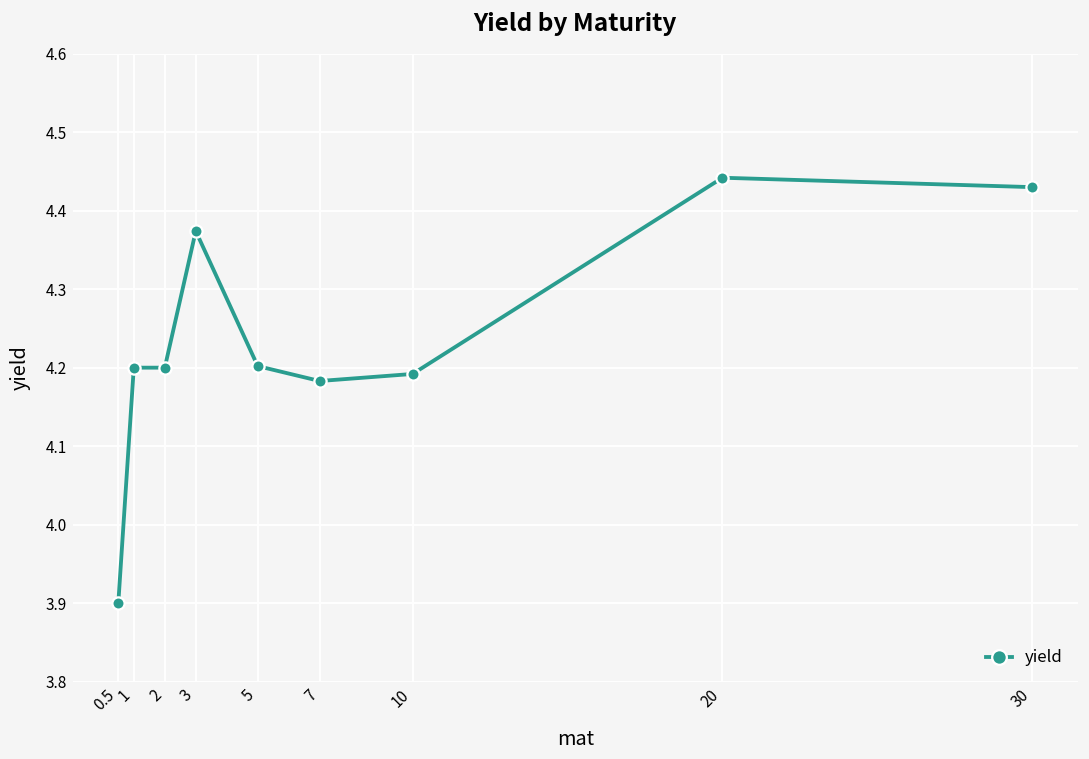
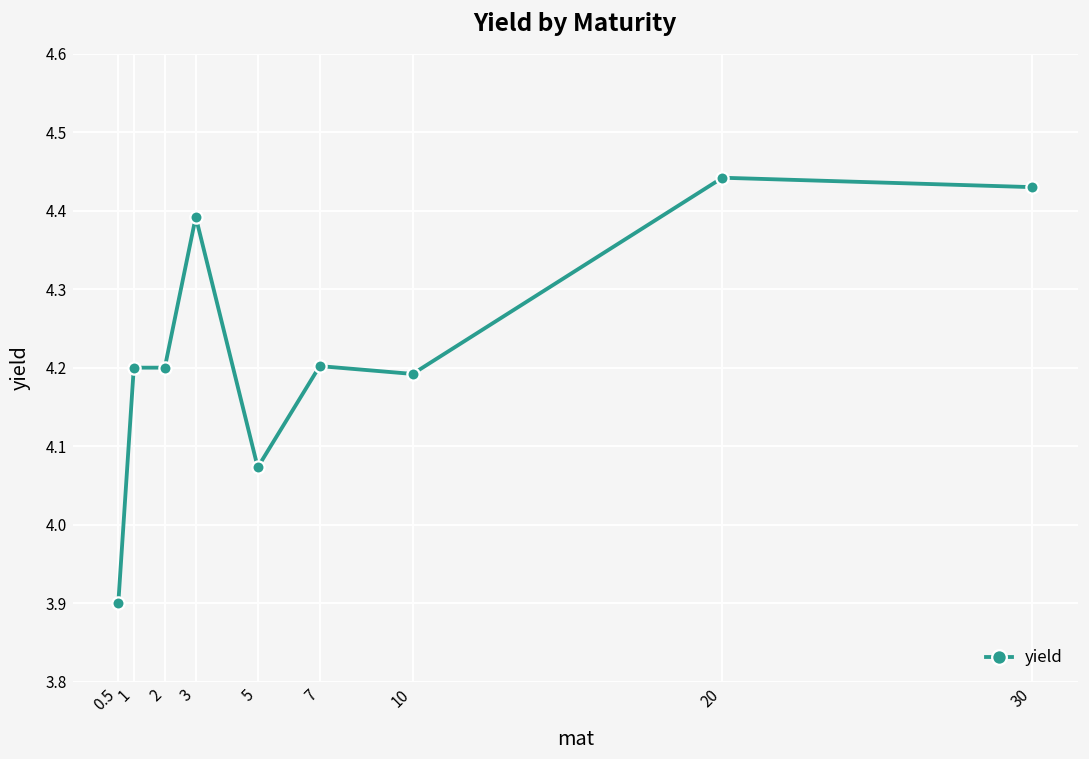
  {
    "0.5": 3.90,
    "1": 4.20,
    "2": 4.20,
-   "3": 4.37,
-   "5": 4.20,
-   "7": 4.18,
+   "3": 4.39,
+   "5": 4.07,
+   "7": 4.20,
    "10": 4.19,
    "20": 4.44,
    "30": 4.43
  }
